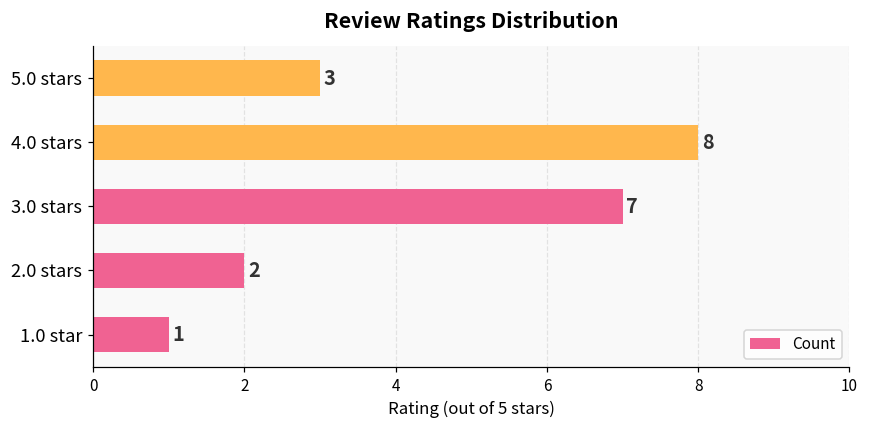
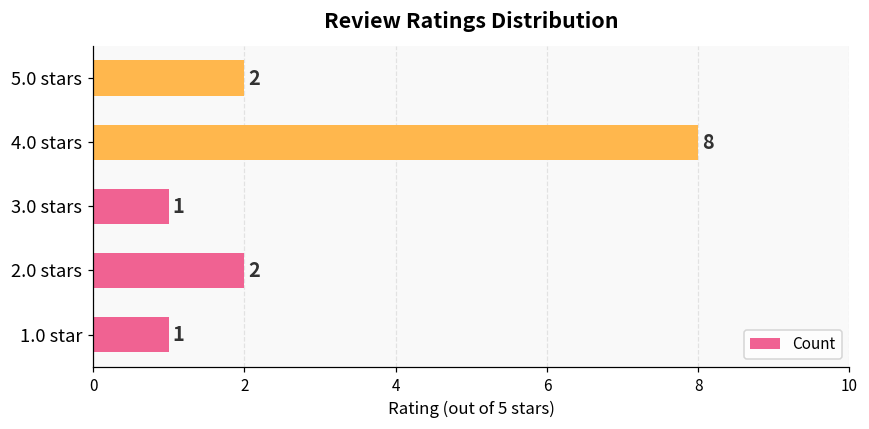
  {
-   "5.0 stars": 3,
+   "5.0 stars": 2,
    "4.0 stars": 8,
-   "3.0 stars": 7,
+   "3.0 stars": 1,
    "2.0 stars": 2,
    "1.0 star": 1
  }
